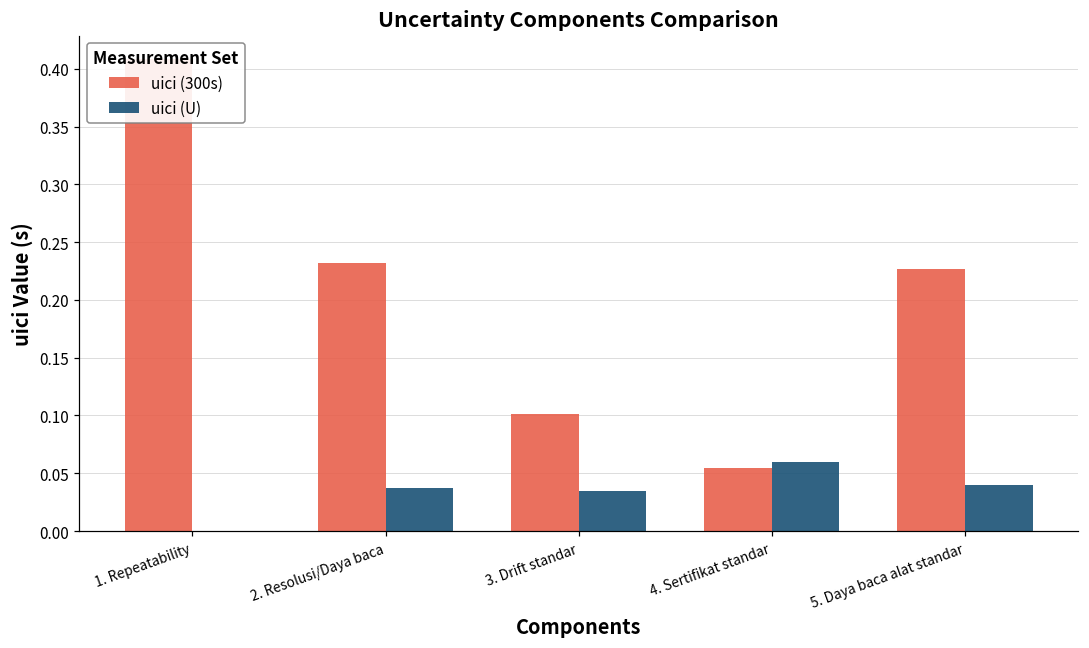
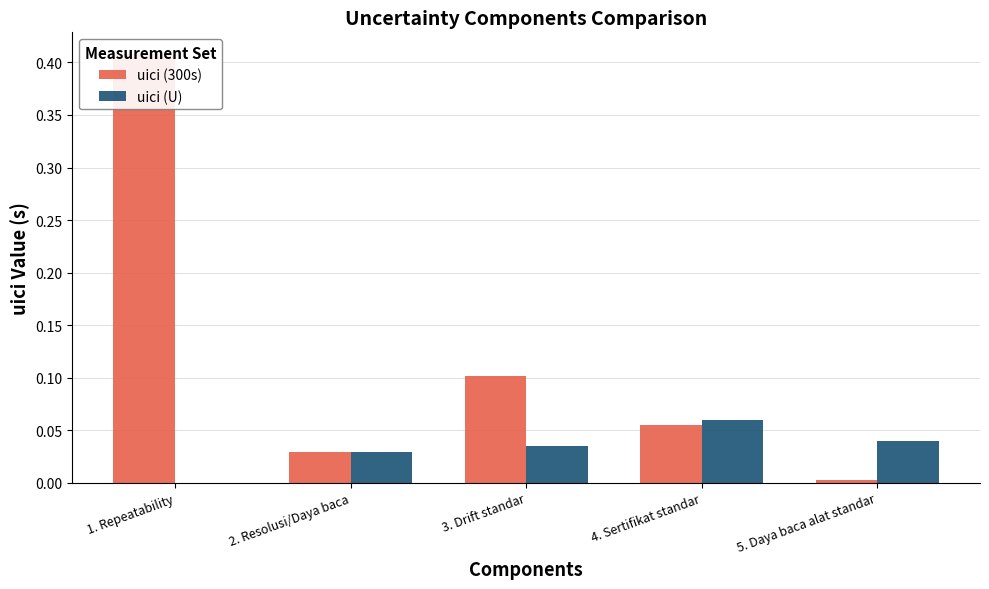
  {
    "uici (300s)": {
-     "2. Resolusi/Daya baca": 0.232,
+     "2. Resolusi/Daya baca": 0.029,
      "3. Drift standar": 0.101,
      "4. Sertifikat standar": 0.055,
-     "5. Daya baca alat standar": 0.226
+     "5. Daya baca alat standar": 0.003
    },
    "uici (U)": {
      "1. Repeatability": 0.000,
-     "2. Resolusi/Daya baca": 0.037,
+     "2. Resolusi/Daya baca": 0.029,
      "3. Drift standar": 0.035,
      "4. Sertifikat standar": 0.060,
      "5. Daya baca alat standar": 0.040
    }
  }
